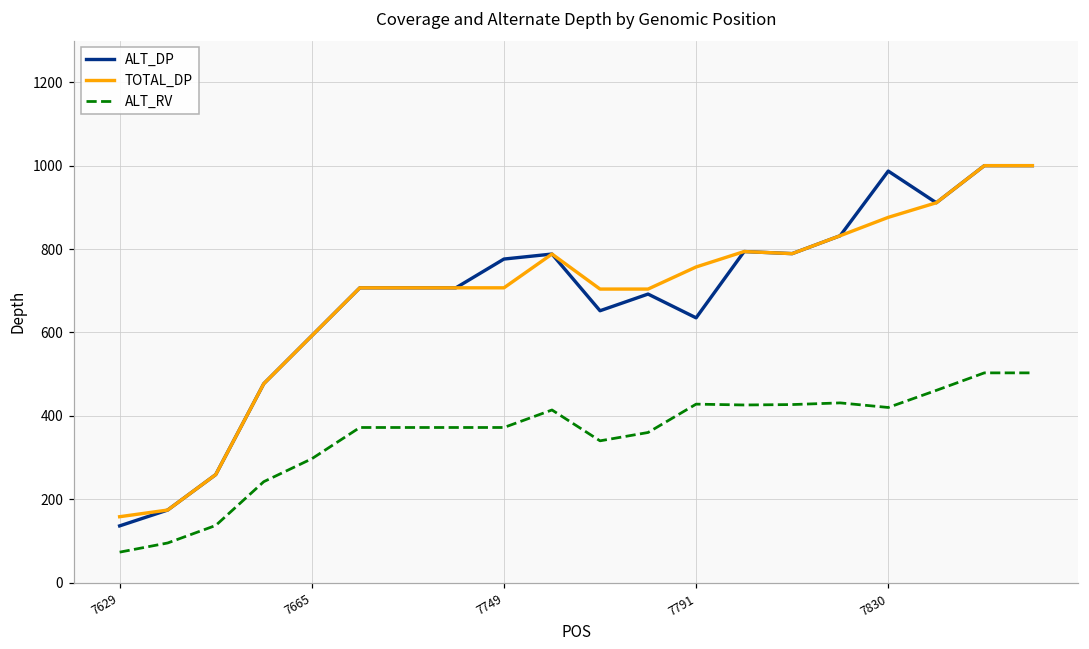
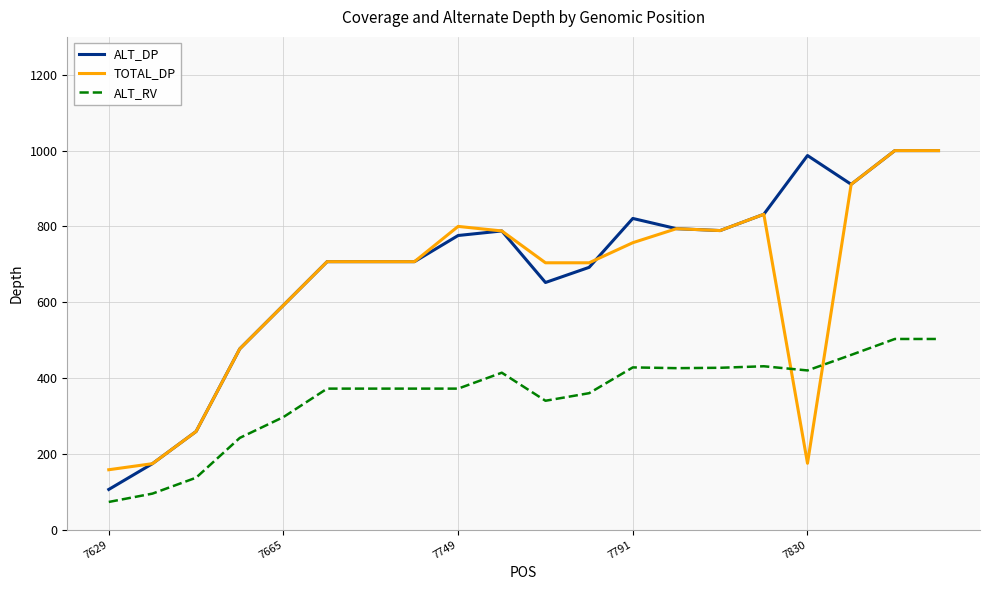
  {
    "ALT_DP": {
-     "7629": 140,
+     "7629": 110,
      "7749": 780,
-     "7791": 640,
+     "7791": 820,
      "7830": 990
    },
    "TOTAL_DP": {
      "7629": 160,
-     "7749": 710,
+     "7749": 800,
      "7791": 760,
-     "7830": 880
+     "7830": 180
    },
    "ALT_RV": {
      "7629": 70,
      "7665": 300,
      "7749": 370,
      "7791": 430,
      "7830": 420
    }
  }
